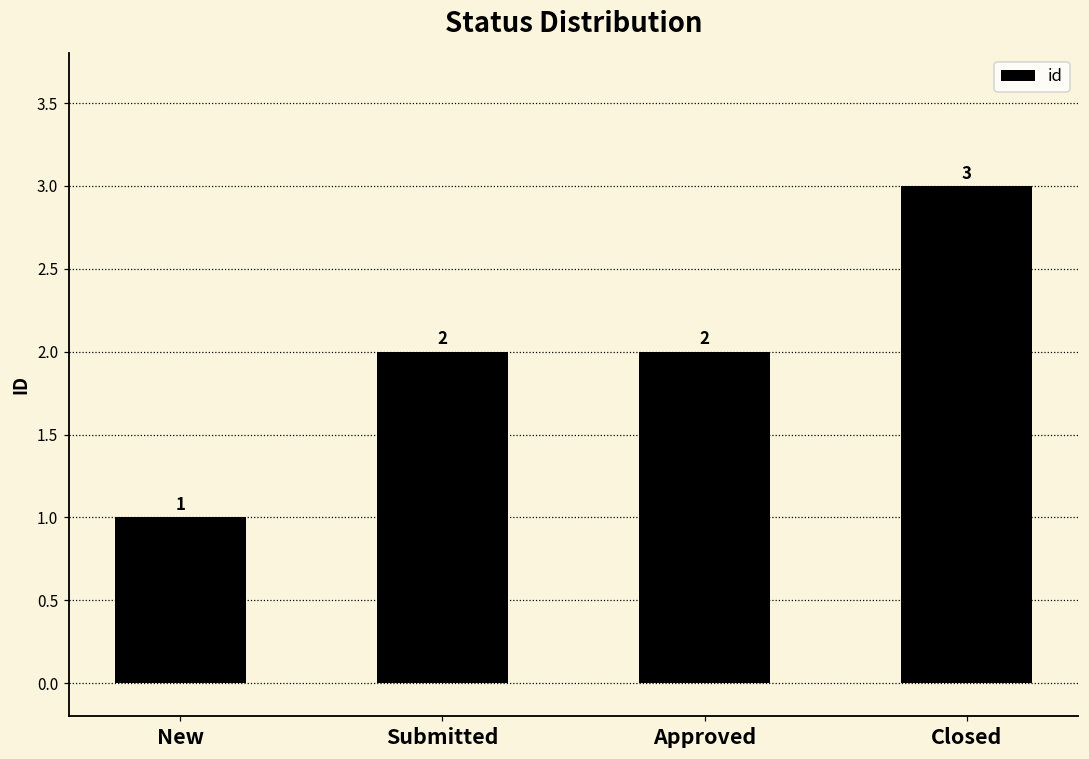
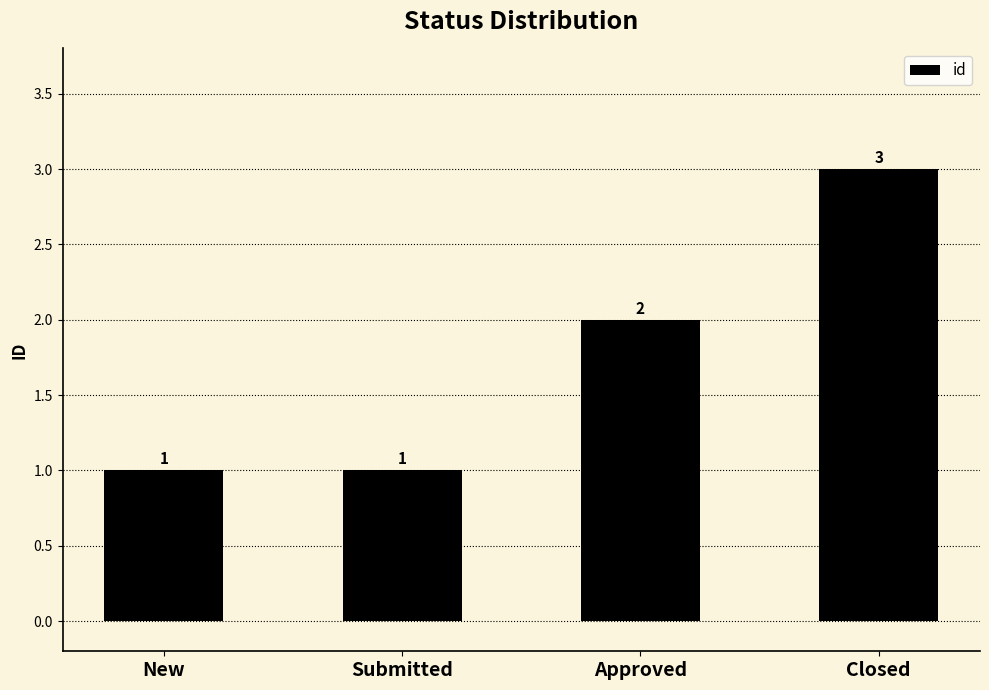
  {
    "New": 1,
-   "Submitted": 2,
+   "Submitted": 1,
    "Approved": 2,
    "Closed": 3
  }
